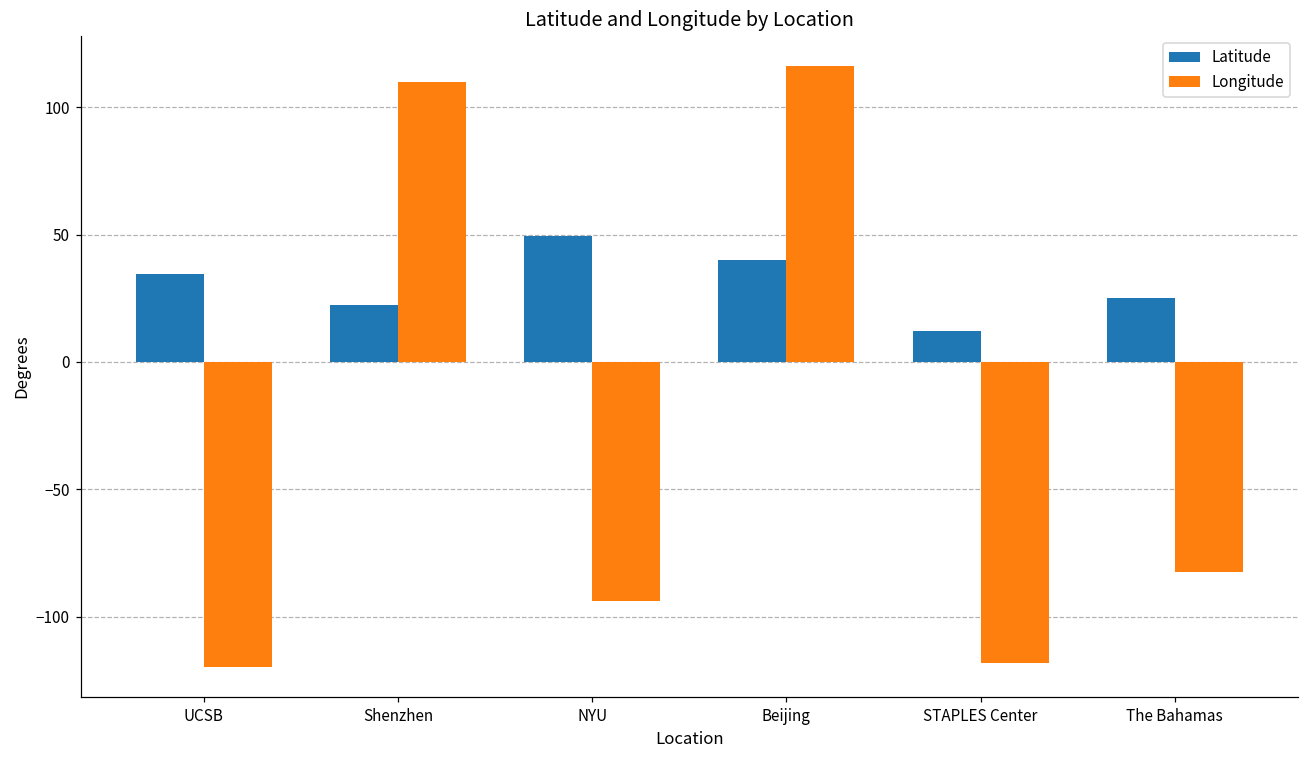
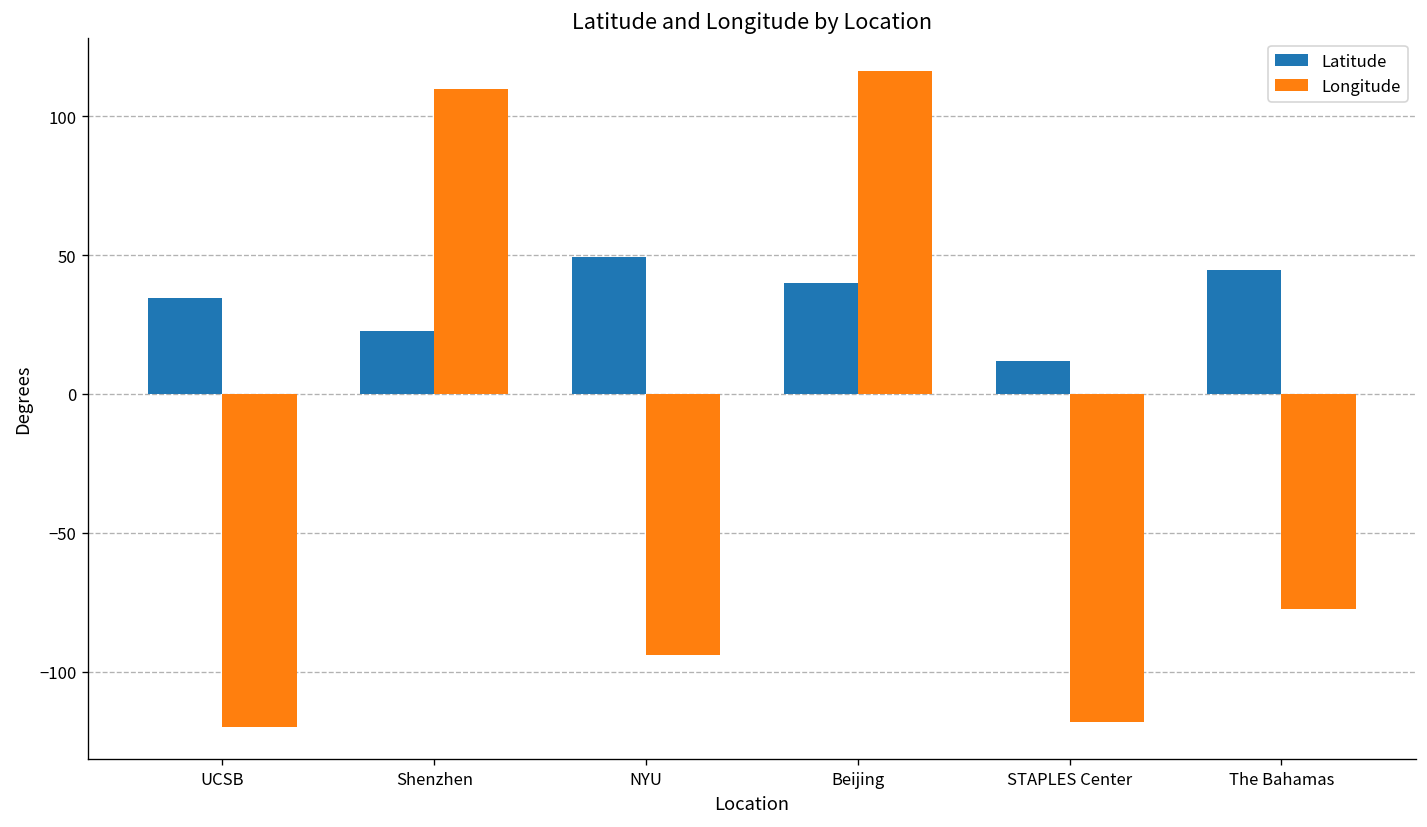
  {
    "Latitude": {
      "UCSB": 34,
      "Shenzhen": 23,
      "NYU": 49,
      "Beijing": 40,
      "STAPLES Center": 12,
-     "The Bahamas": 25
+     "The Bahamas": 44
    },
    "Longitude": {
      "UCSB": -120,
      "Shenzhen": 110,
      "NYU": -94,
      "Beijing": 116,
      "STAPLES Center": -118,
-     "The Bahamas": -83
+     "The Bahamas": -77
    }
  }
